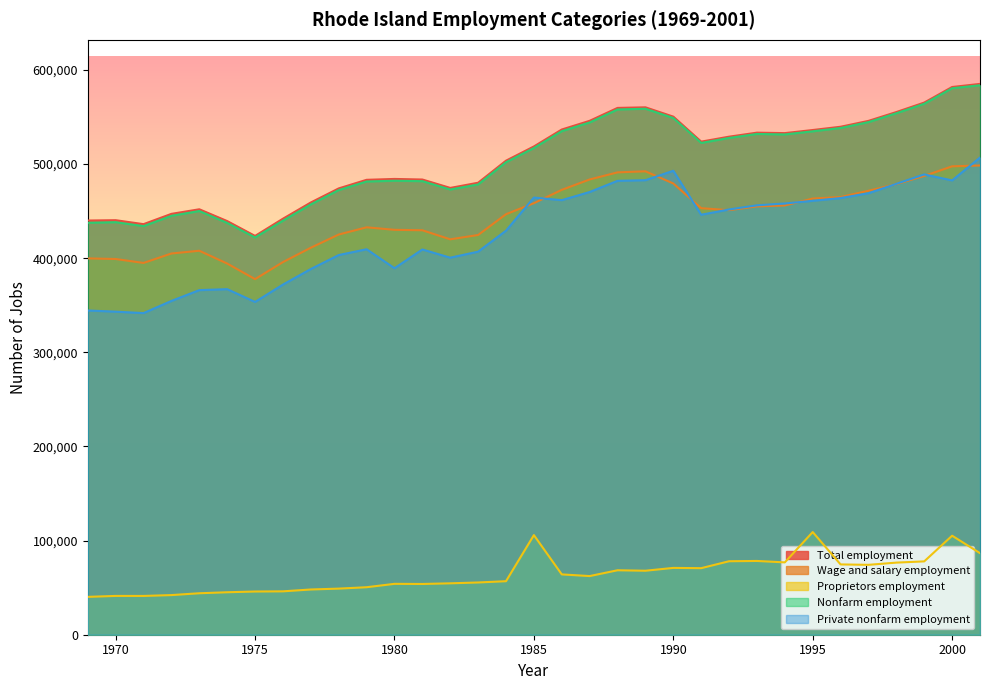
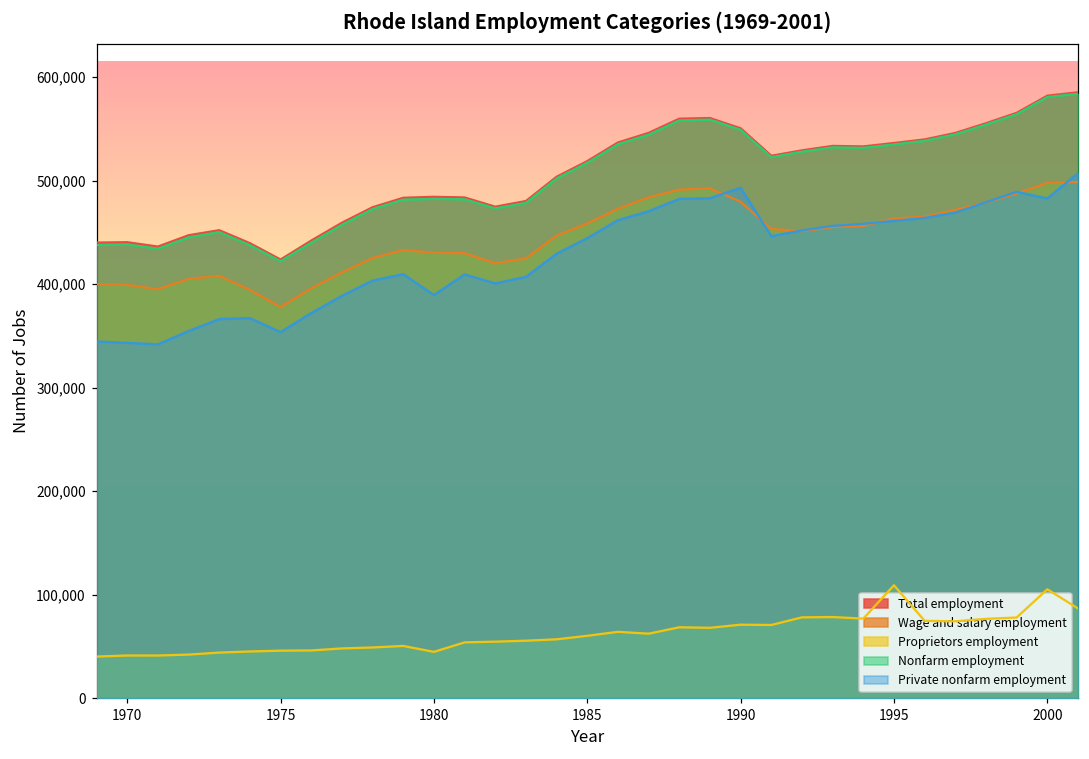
  {
    "Proprietors employment": {
      "1970": "40,000",
      "1975": "50,000",
-     "1980": "50,000",
-     "1985": "110,000",
+     "1980": "40,000",
+     "1985": "60,000",
      "1990": "70,000",
      "1995": "110,000",
      "2000": "110,000"
    },
    "Private nonfarm employment": {
      "1970": "340,000",
      "1975": "350,000",
      "1980": "390,000",
-     "1985": "460,000",
+     "1985": "440,000",
      "1990": "490,000",
      "2000": "480,000"
    }
  }
